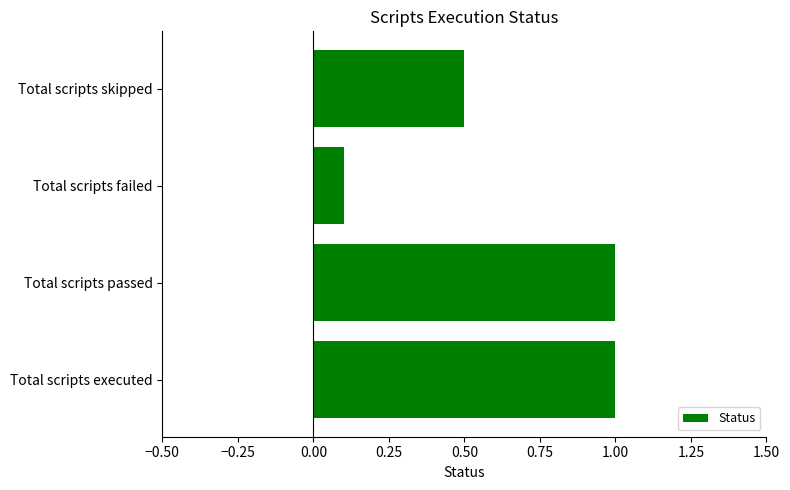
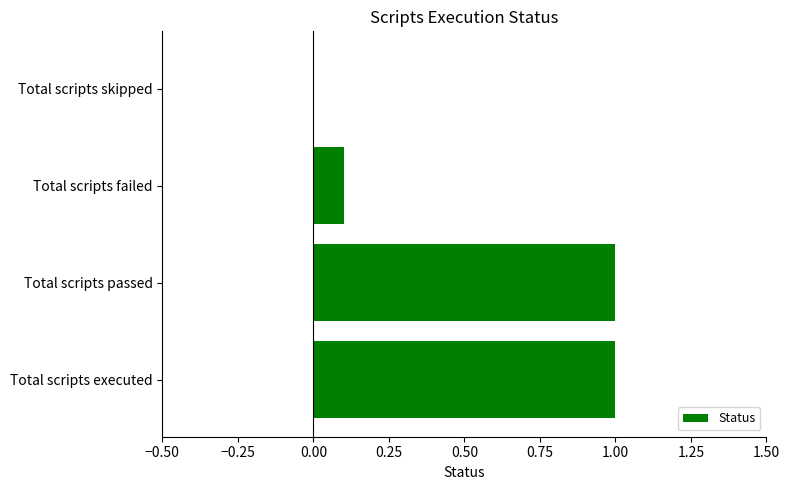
  {
-   "Total scripts skipped": 0.5,
+   "Total scripts skipped": 0.0,
    "Total scripts failed": 0.1,
    "Total scripts passed": 1.0,
    "Total scripts executed": 1.0
  }
